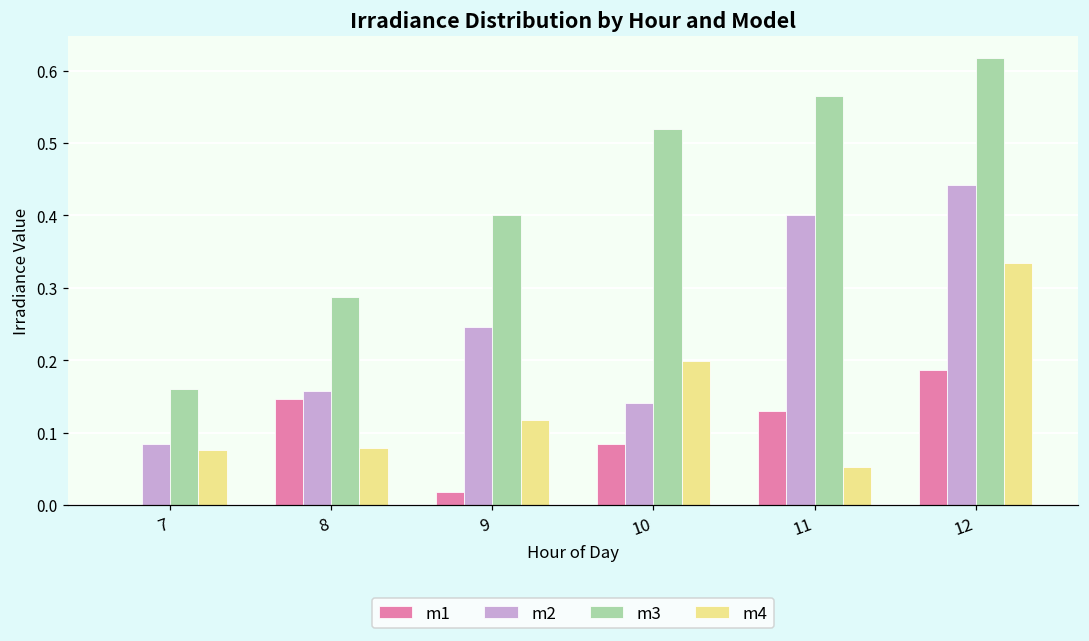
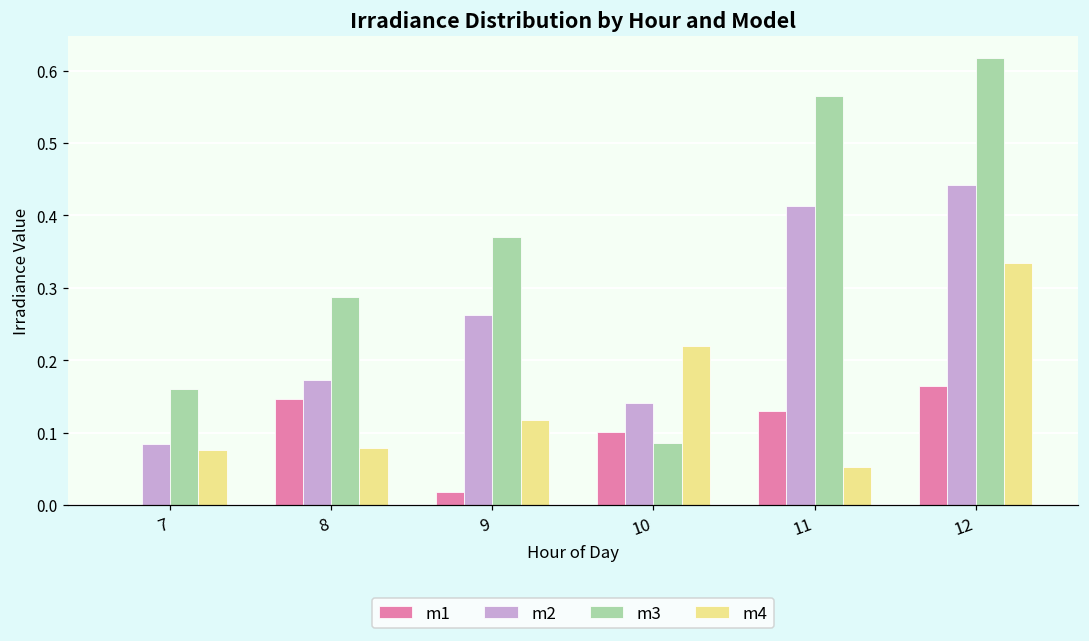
  {
    "m1": {
      "7": 0.00,
      "8": 0.15,
      "9": 0.02,
-     "10": 0.08,
+     "10": 0.10,
      "11": 0.13,
-     "12": 0.19
+     "12": 0.16
    },
    "m2": {
      "7": 0.08,
-     "8": 0.16,
-     "9": 0.25,
+     "8": 0.17,
+     "9": 0.26,
      "10": 0.14,
-     "11": 0.40,
+     "11": 0.41,
      "12": 0.44
    },
    "m3": {
      "7": 0.16,
      "8": 0.29,
-     "9": 0.40,
-     "10": 0.52,
+     "9": 0.37,
+     "10": 0.08,
      "11": 0.57,
      "12": 0.62
    },
    "m4": {
      "7": 0.08,
      "8": 0.08,
      "9": 0.12,
-     "10": 0.20,
+     "10": 0.22,
      "11": 0.05,
      "12": 0.33
    }
  }
